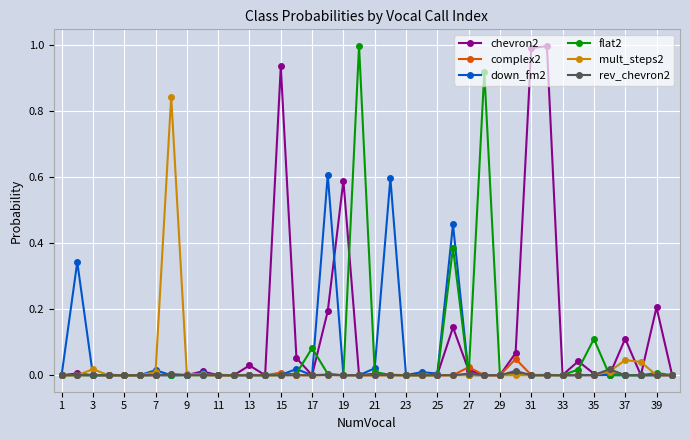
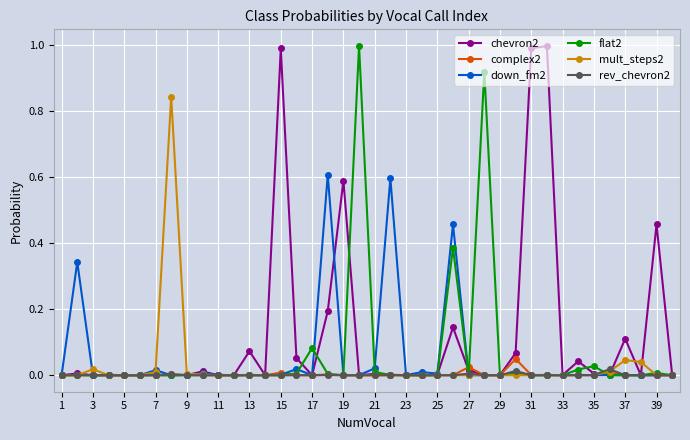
  {
    "chevron2": {
-     "13": 0.03,
-     "15": 0.94,
+     "13": 0.07,
+     "15": 0.99,
      "19": 0.59,
      "27": 0.01,
      "37": 0.11,
-     "39": 0.21
+     "39": 0.46
    },
    "down_fm2": {
      "21": 0.02
    },
    "flat2": {
      "17": 0.08,
-     "35": 0.11
+     "35": 0.03
    }
  }
